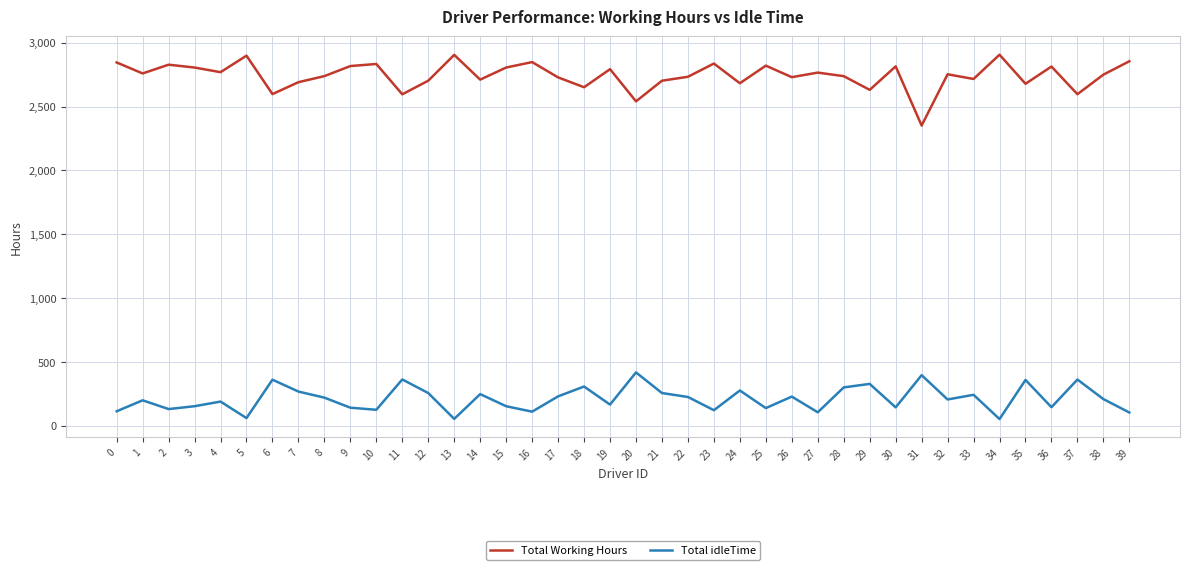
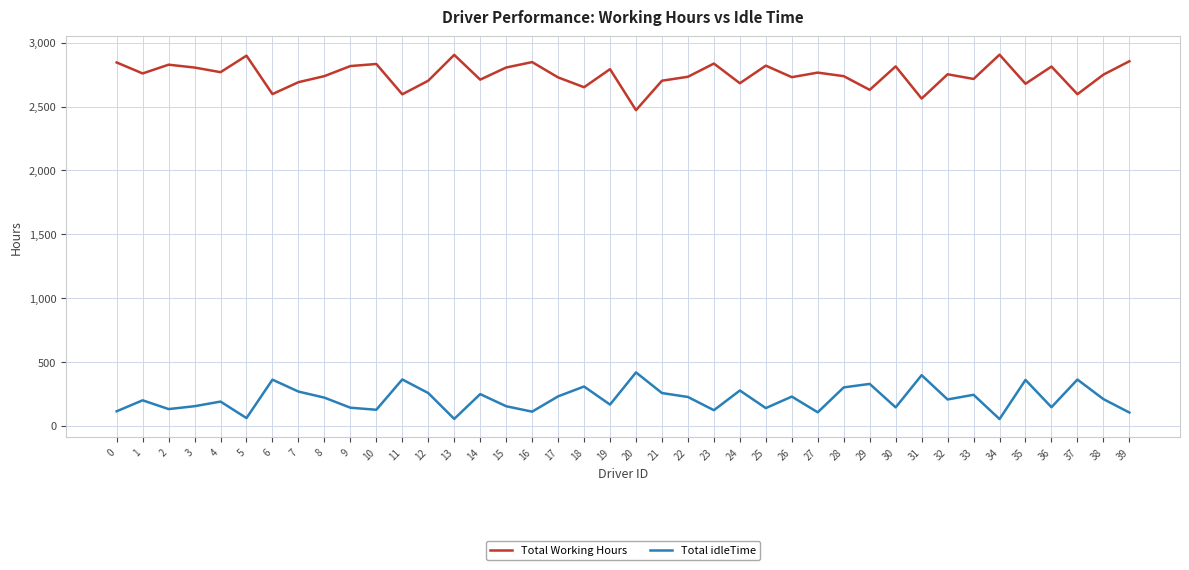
  {
    "Total Working Hours": {
      "0": "2,840",
      "1": "2,760",
      "2": "2,830",
      "3": "2,800",
      "4": "2,770",
      "5": "2,900",
      "6": "2,600",
      "7": "2,690",
      "8": "2,740",
      "9": "2,820",
      "10": "2,830",
      "11": "2,600",
      "12": "2,700",
      "13": "2,900",
      "14": "2,710",
      "15": "2,810",
      "16": "2,850",
      "17": "2,730",
      "18": "2,650",
      "19": "2,790",
-     "20": "2,540",
+     "20": "2,470",
      "21": "2,700",
      "22": "2,730",
      "23": "2,840",
      "24": "2,680",
      "25": "2,820",
      "26": "2,730",
      "27": "2,770",
      "28": "2,740",
      "29": "2,630",
      "30": "2,810",
-     "31": "2,350",
+     "31": "2,560",
      "32": "2,750",
      "33": "2,720",
      "34": "2,910",
      "35": "2,680",
      "36": "2,810",
      "37": "2,600",
      "38": "2,750",
      "39": "2,850"
    },
    "Total idleTime": {
      "0": "120",
      "1": "200",
      "2": "130",
      "3": "160",
      "4": "190",
      "5": "60",
      "6": "360",
      "7": "270",
      "8": "220",
      "9": "140",
      "10": "130",
      "11": "360",
      "12": "260",
      "13": "60",
      "14": "250",
      "15": "150",
      "16": "110",
      "17": "230",
      "18": "310",
      "19": "170",
      "20": "420",
      "21": "260",
      "22": "230",
      "23": "120",
      "24": "280",
      "25": "140",
      "26": "230",
      "27": "110",
      "28": "300",
      "29": "330",
      "30": "150",
      "31": "400",
      "32": "210",
      "33": "240",
      "34": "50",
      "35": "360",
      "36": "150",
      "37": "360",
      "38": "210",
      "39": "110"
    }
  }
